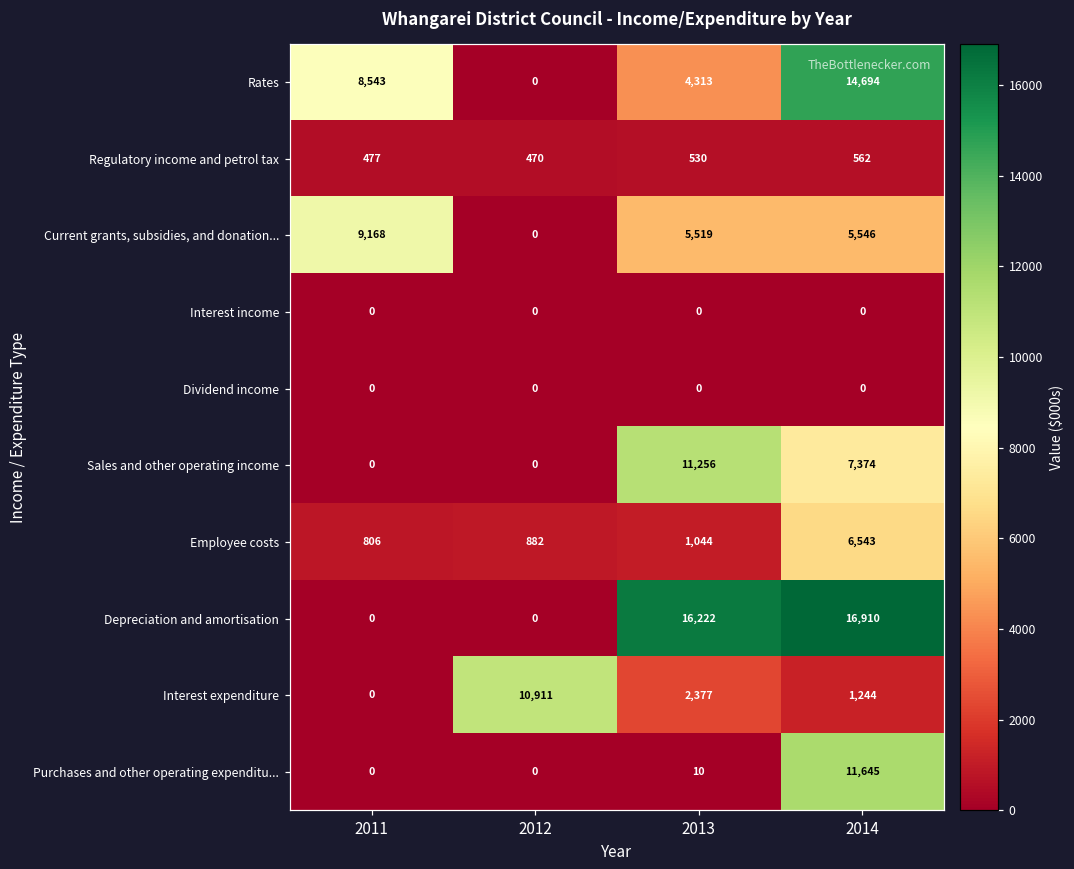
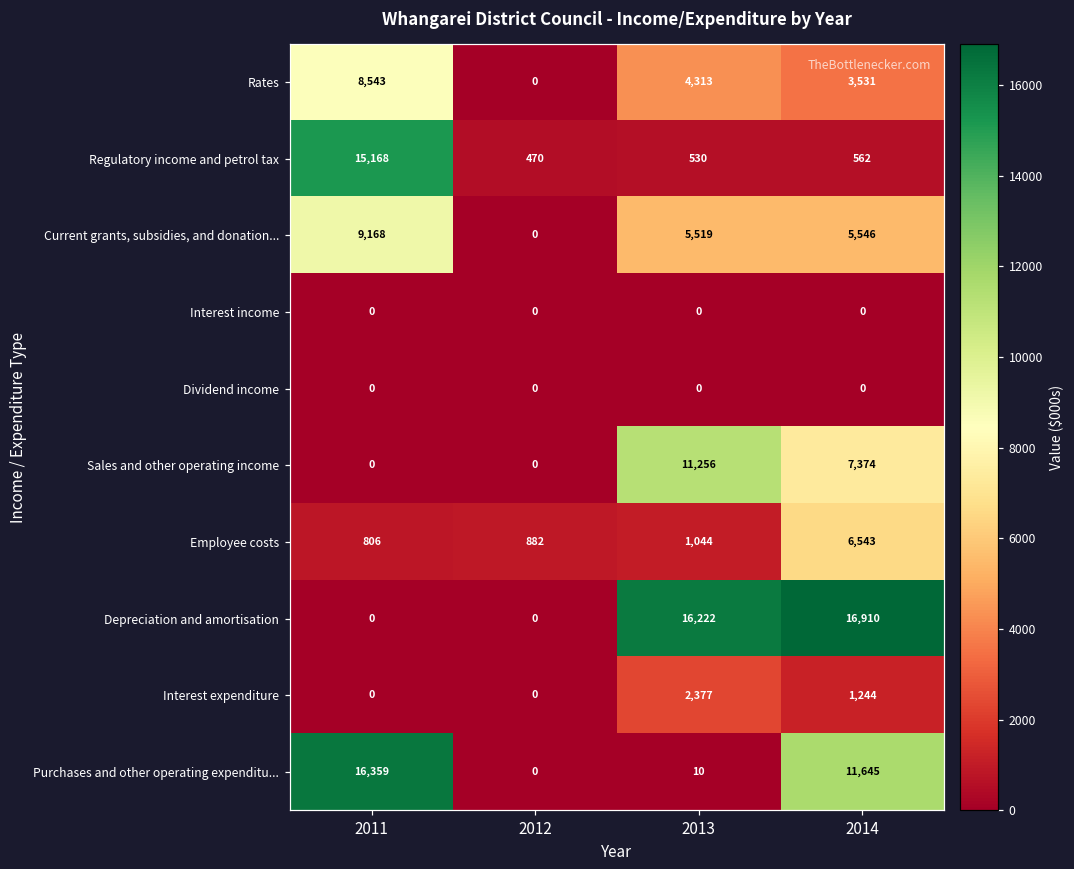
  {
    "Rates": {
      "2011": "8,543",
      "2012": "0",
      "2013": "4,313",
-     "2014": "14,694"
+     "2014": "3,531"
    },
    "Regulatory income and petrol tax": {
-     "2011": "477",
+     "2011": "15,168",
      "2012": "470",
      "2013": "530",
      "2014": "562"
    },
    "Current grants, subsidies, and donation...": {
      "2011": "9,168",
      "2012": "0",
      "2013": "5,519",
      "2014": "5,546"
    },
    "Interest income": {
      "2011": "0",
      "2012": "0",
      "2013": "0",
      "2014": "0"
    },
    "Dividend income": {
      "2011": "0",
      "2012": "0",
      "2013": "0",
      "2014": "0"
    },
    "Sales and other operating income": {
      "2011": "0",
      "2012": "0",
      "2013": "11,256",
      "2014": "7,374"
    },
    "Employee costs": {
      "2011": "806",
      "2012": "882",
      "2013": "1,044",
      "2014": "6,543"
    },
    "Depreciation and amortisation": {
      "2011": "0",
      "2012": "0",
      "2013": "16,222",
      "2014": "16,910"
    },
    "Interest expenditure": {
      "2011": "0",
-     "2012": "10,911",
+     "2012": "0",
      "2013": "2,377",
      "2014": "1,244"
    },
    "Purchases and other operating expenditu...": {
-     "2011": "0",
+     "2011": "16,359",
      "2012": "0",
      "2013": "10",
      "2014": "11,645"
    }
  }
